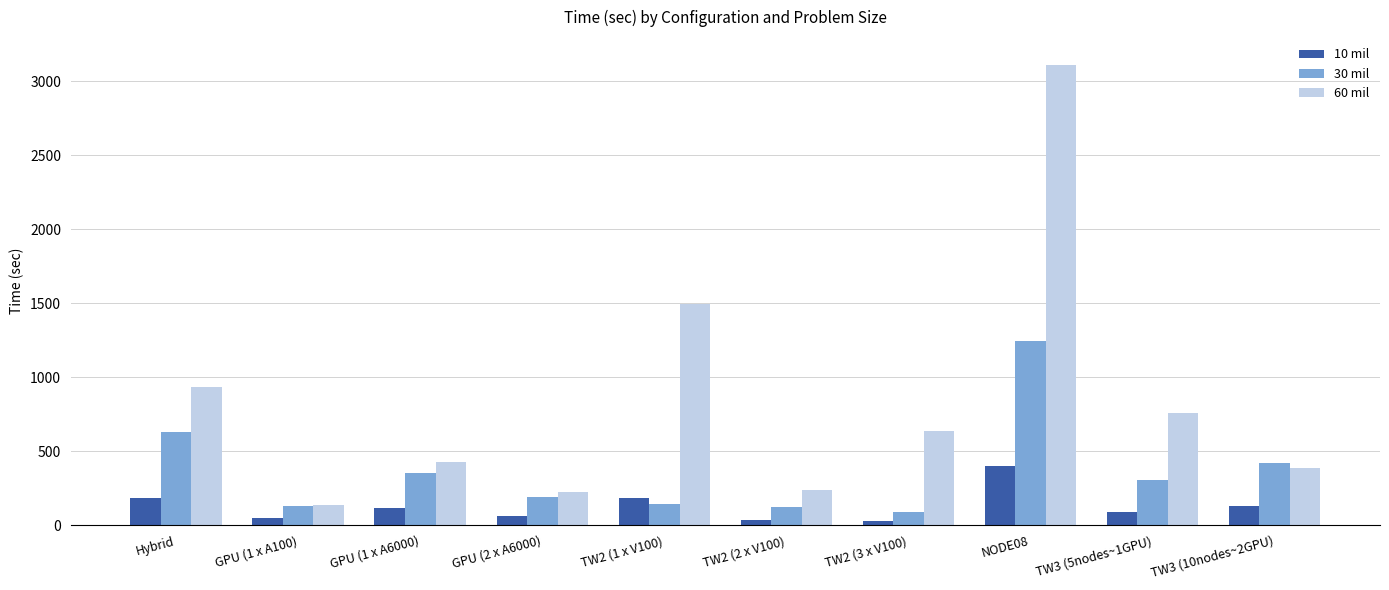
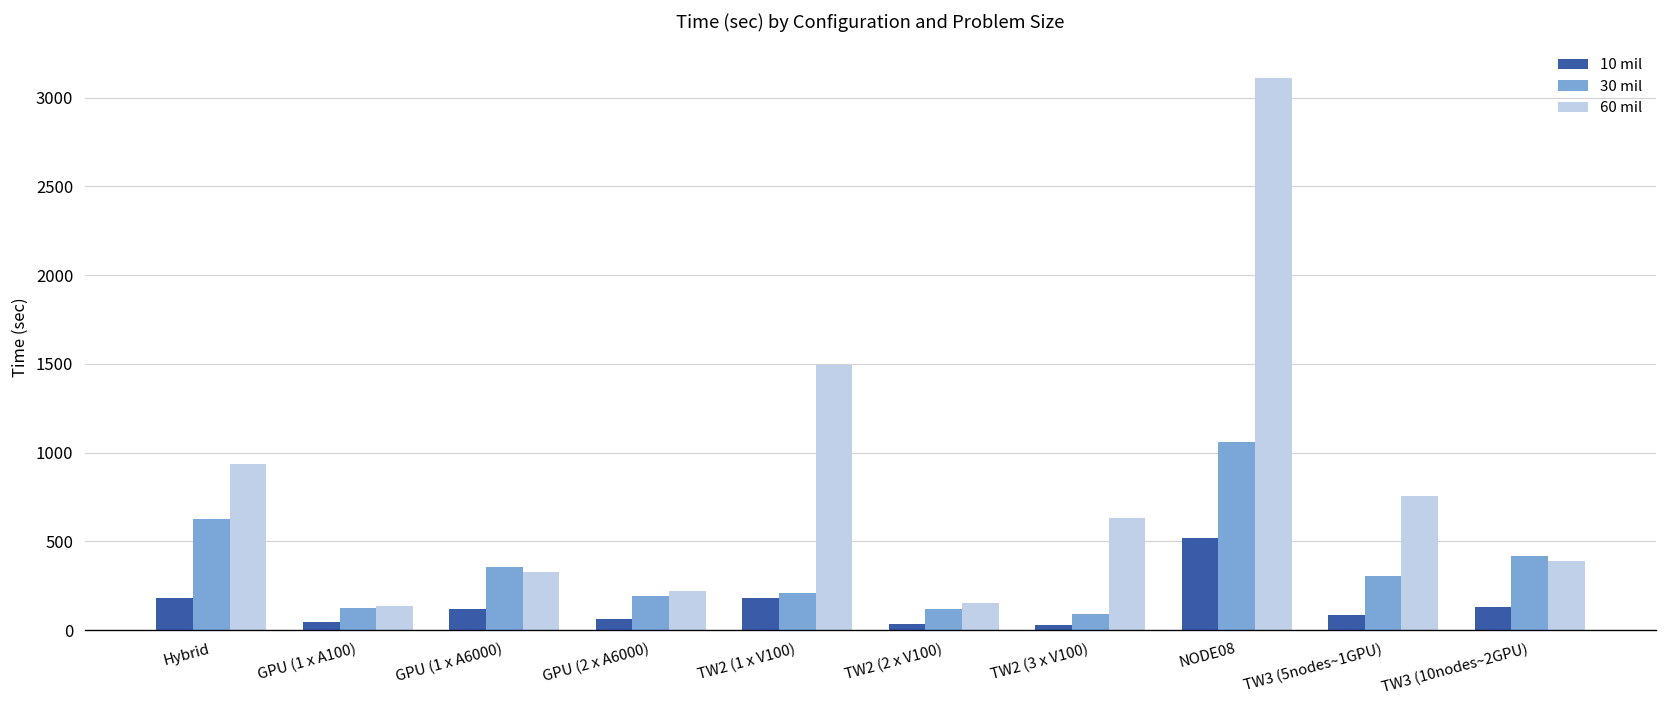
  {
    "10 mil": {
      "Hybrid": 180,
      "GPU (1 x A100)": 50,
      "GPU (1 x A6000)": 120,
      "GPU (2 x A6000)": 60,
      "TW2 (1 x V100)": 180,
      "TW2 (2 x V100)": 40,
      "TW2 (3 x V100)": 30,
-     "NODE08": 400,
+     "NODE08": 520,
      "TW3 (5nodes~1GPU)": 90,
      "TW3 (10nodes~2GPU)": 130
    },
    "30 mil": {
      "Hybrid": 630,
      "GPU (1 x A100)": 130,
      "GPU (1 x A6000)": 350,
      "GPU (2 x A6000)": 190,
-     "TW2 (1 x V100)": 140,
+     "TW2 (1 x V100)": 210,
      "TW2 (2 x V100)": 120,
      "TW2 (3 x V100)": 90,
-     "NODE08": 1240,
+     "NODE08": 1060,
      "TW3 (5nodes~1GPU)": 300,
      "TW3 (10nodes~2GPU)": 420
    },
    "60 mil": {
      "Hybrid": 940,
      "GPU (1 x A100)": 140,
-     "GPU (1 x A6000)": 430,
+     "GPU (1 x A6000)": 330,
      "GPU (2 x A6000)": 220,
      "TW2 (1 x V100)": 1500,
-     "TW2 (2 x V100)": 240,
+     "TW2 (2 x V100)": 150,
      "TW2 (3 x V100)": 630,
      "NODE08": 3110,
      "TW3 (5nodes~1GPU)": 760,
      "TW3 (10nodes~2GPU)": 390
    }
  }
